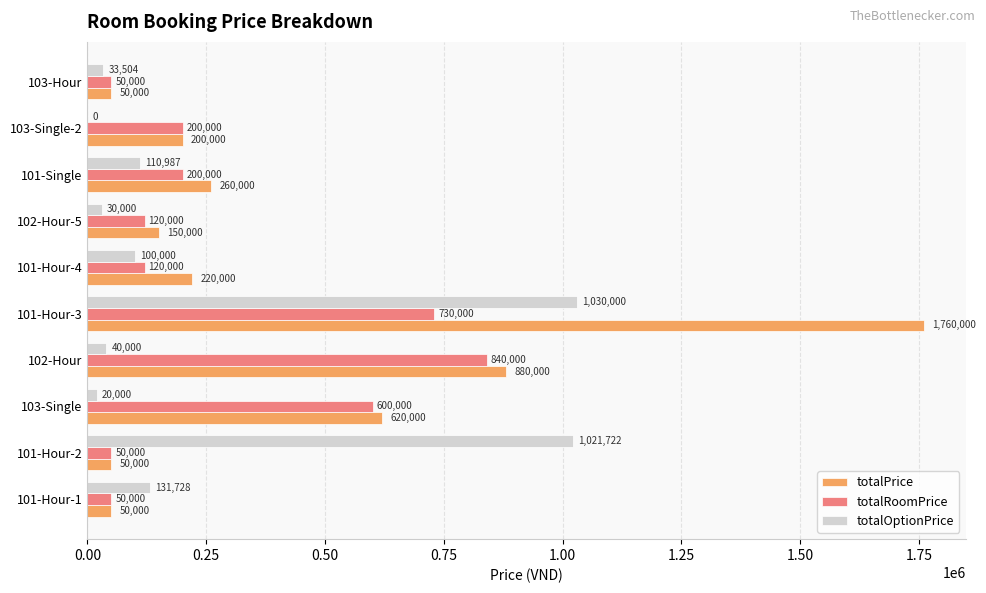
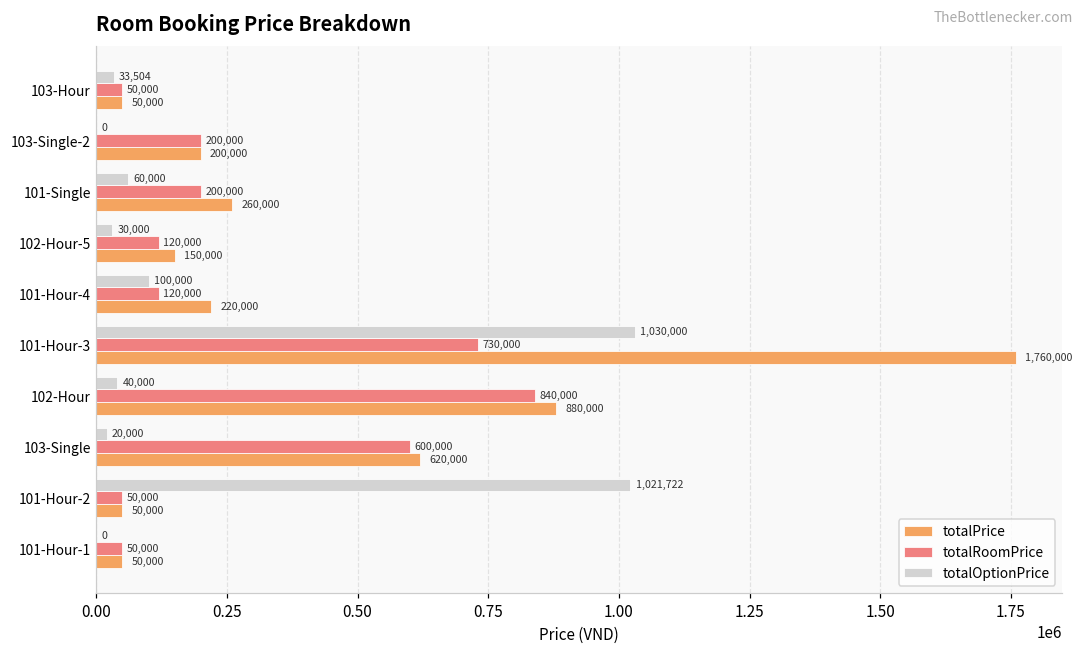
  {
    "totalOptionPrice": {
      "103-Hour": "33,504",
      "103-Single-2": "0",
-     "101-Single": "110,987",
+     "101-Single": "60,000",
      "102-Hour-5": "30,000",
      "101-Hour-4": "100,000",
      "101-Hour-3": "1,030,000",
      "102-Hour": "40,000",
      "103-Single": "20,000",
      "101-Hour-2": "1,021,722",
-     "101-Hour-1": "131,728"
+     "101-Hour-1": "0"
    }
  }
